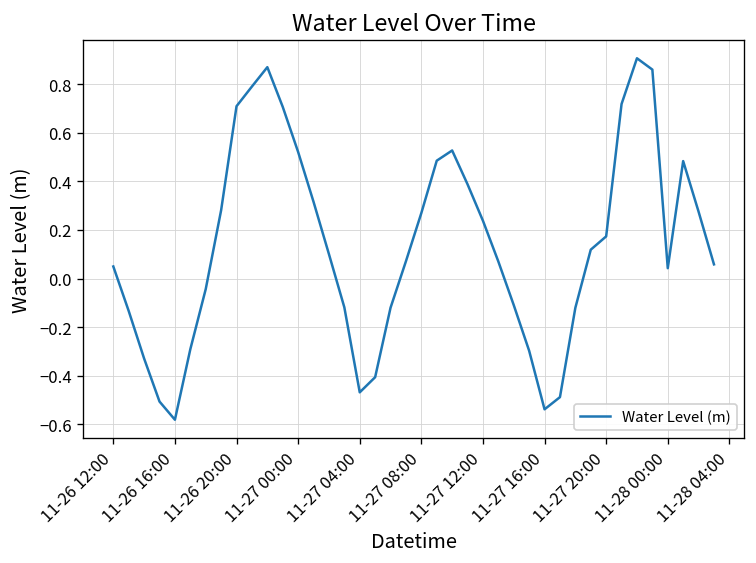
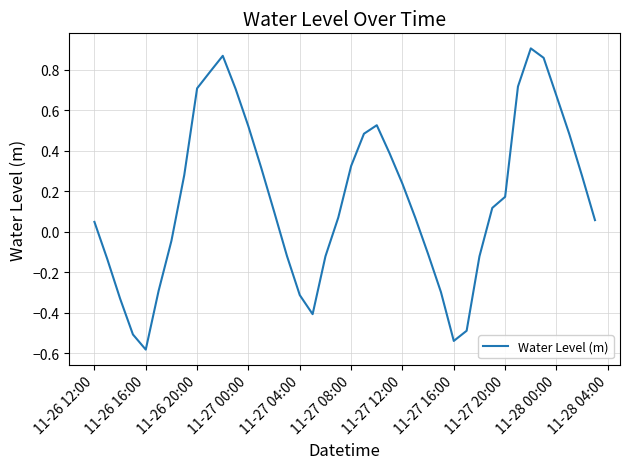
  {
    "11-26 12:00": 0.05,
    "11-26 16:00": -0.58,
    "11-26 20:00": 0.71,
    "11-27 00:00": 0.52,
-   "11-27 04:00": -0.47,
-   "11-27 08:00": 0.27,
+   "11-27 04:00": -0.31,
+   "11-27 08:00": 0.33,
    "11-27 12:00": 0.24,
    "11-27 16:00": -0.54,
    "11-27 20:00": 0.17,
-   "11-28 00:00": 0.04
+   "11-28 00:00": 0.67
  }
